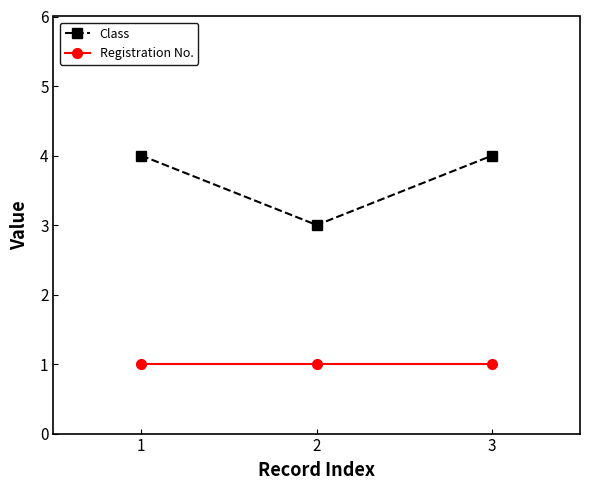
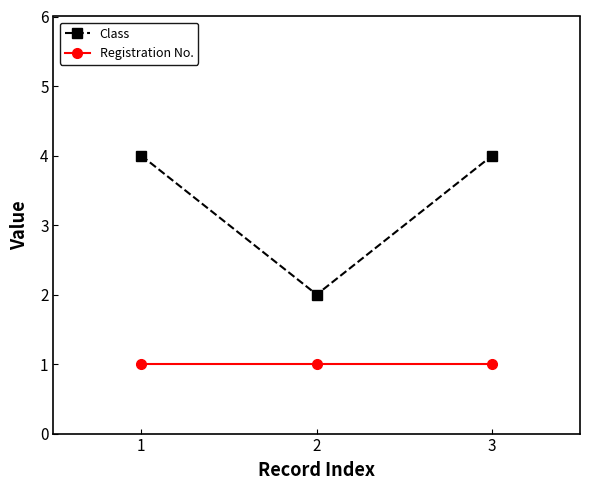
  {
    "Class": {
      "1": 4,
-     "2": 3,
+     "2": 2,
      "3": 4
    },
    "Registration No.": {
      "1": 1,
      "2": 1,
      "3": 1
    }
  }
